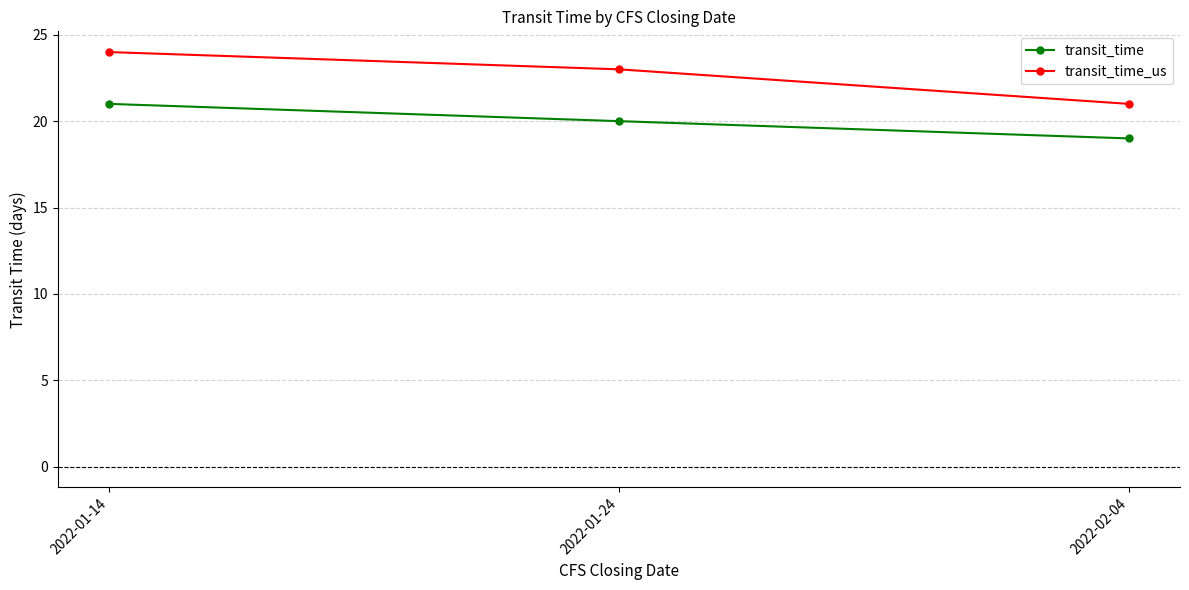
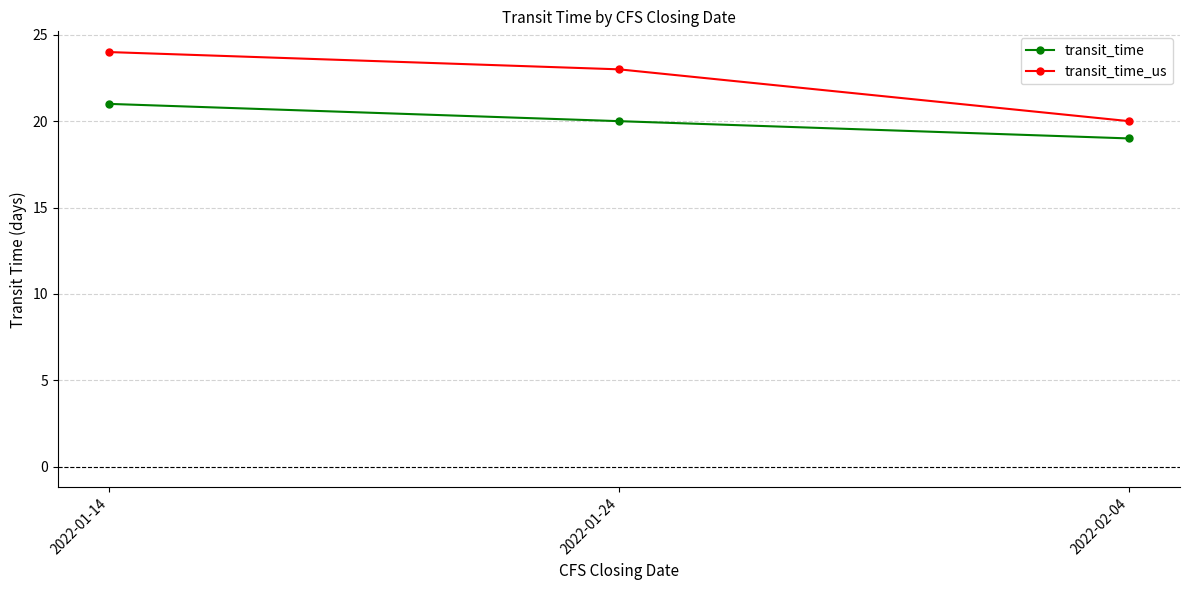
  {
    "transit_time": {
      "2022-01-14": 21,
      "2022-01-24": 20,
      "2022-02-04": 19
    },
    "transit_time_us": {
      "2022-01-14": 24,
      "2022-01-24": 23,
-     "2022-02-04": 21
+     "2022-02-04": 20
    }
  }
